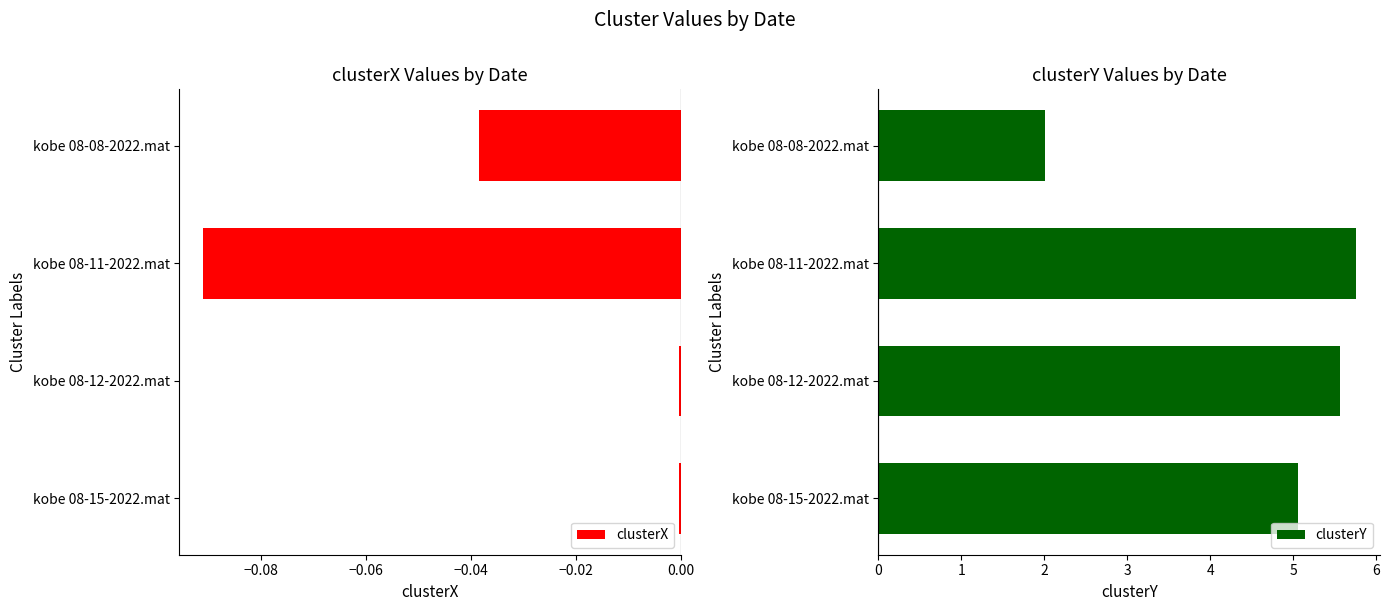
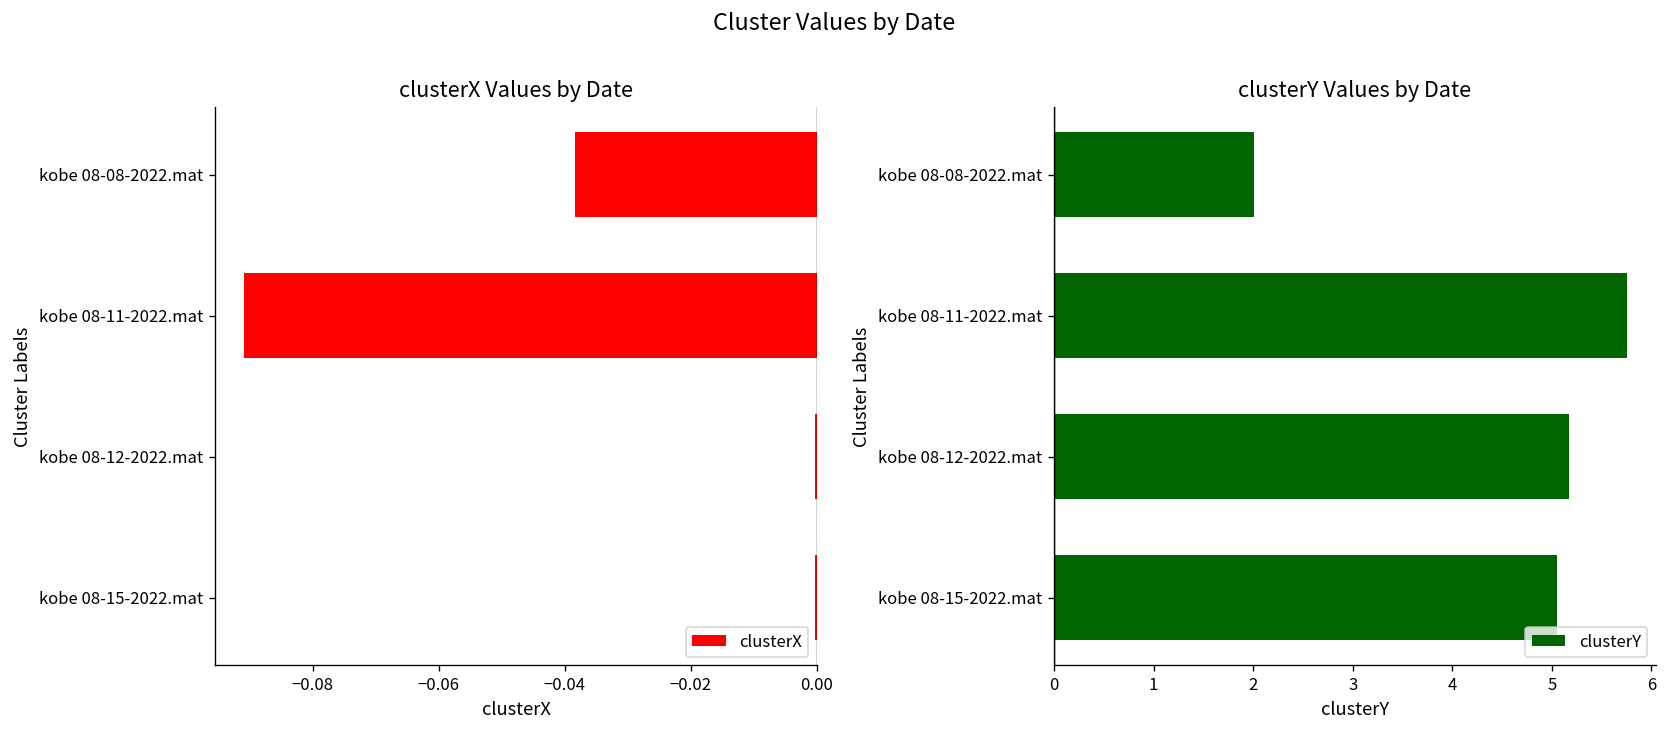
  {
    "clusterX Values by Date": {
      "kobe 08-08-2022.mat": -0.038,
      "kobe 08-11-2022.mat": -0.091
    },
    "clusterY Values by Date": {
      "kobe 08-08-2022.mat": 2.0,
      "kobe 08-11-2022.mat": 5.8,
-     "kobe 08-12-2022.mat": 5.6,
+     "kobe 08-12-2022.mat": 5.2,
      "kobe 08-15-2022.mat": 5.1
    }
  }
